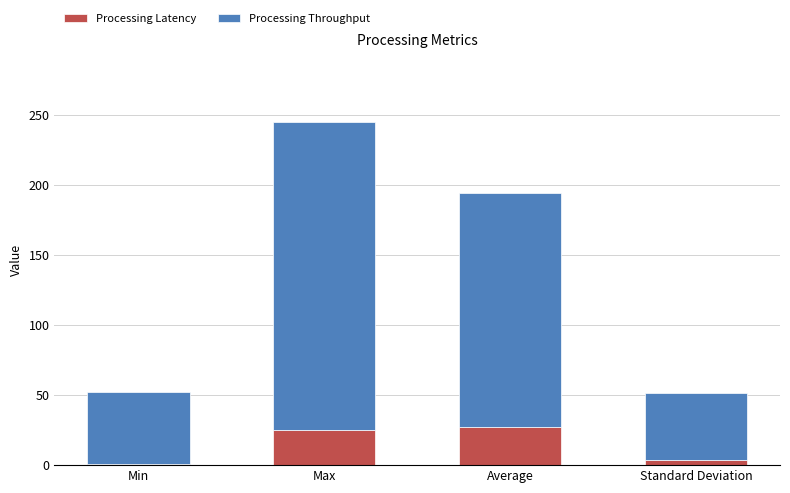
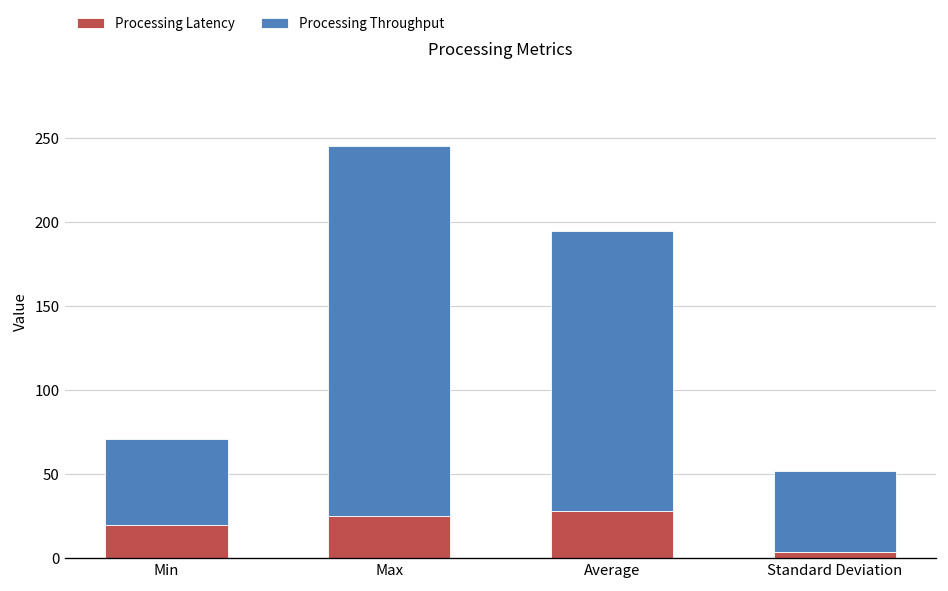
  {
    "Processing Latency": {
-     "Min": 1,
+     "Min": 19,
      "Max": 25,
      "Average": 27,
      "Standard Deviation": 4
    },
    "Processing Throughput": {
      "Min": 51,
      "Max": 220,
      "Average": 167,
      "Standard Deviation": 48
    }
  }
